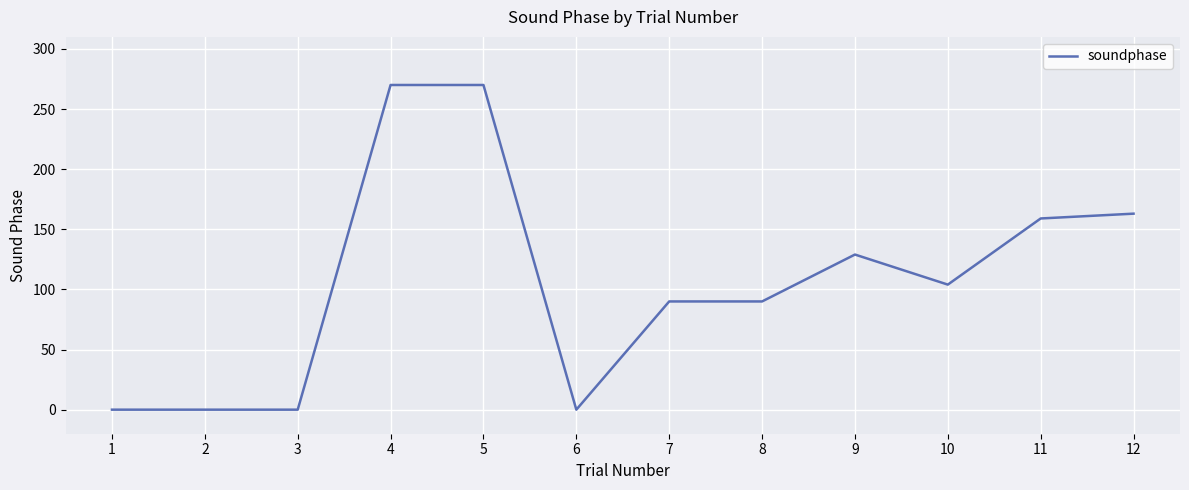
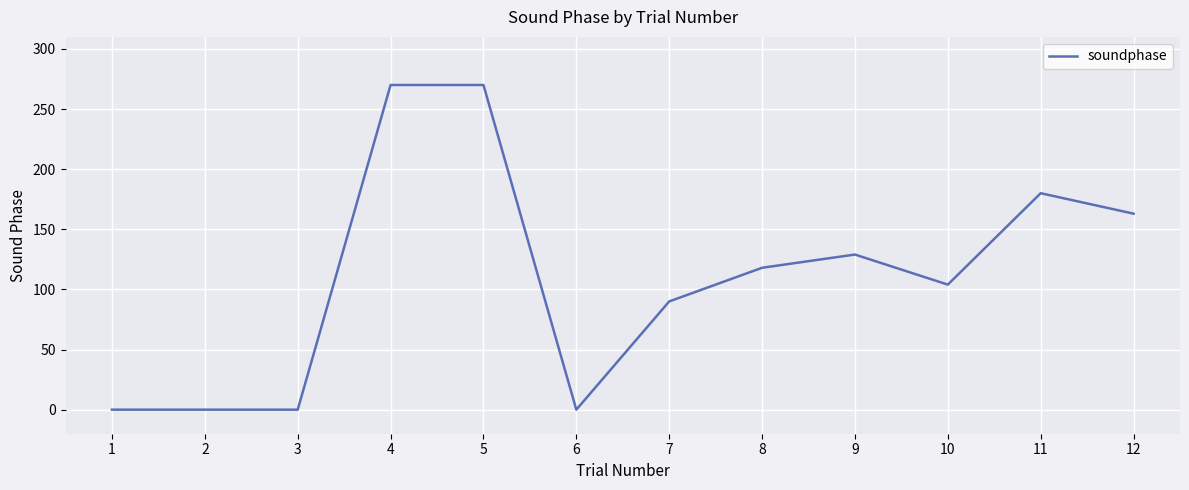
  {
    "1": 0,
    "2": 0,
    "3": 0,
    "4": 270,
    "5": 270,
    "6": 0,
    "7": 90,
-   "8": 90,
+   "8": 118,
    "9": 129,
    "10": 104,
-   "11": 159,
+   "11": 180,
    "12": 163
  }
